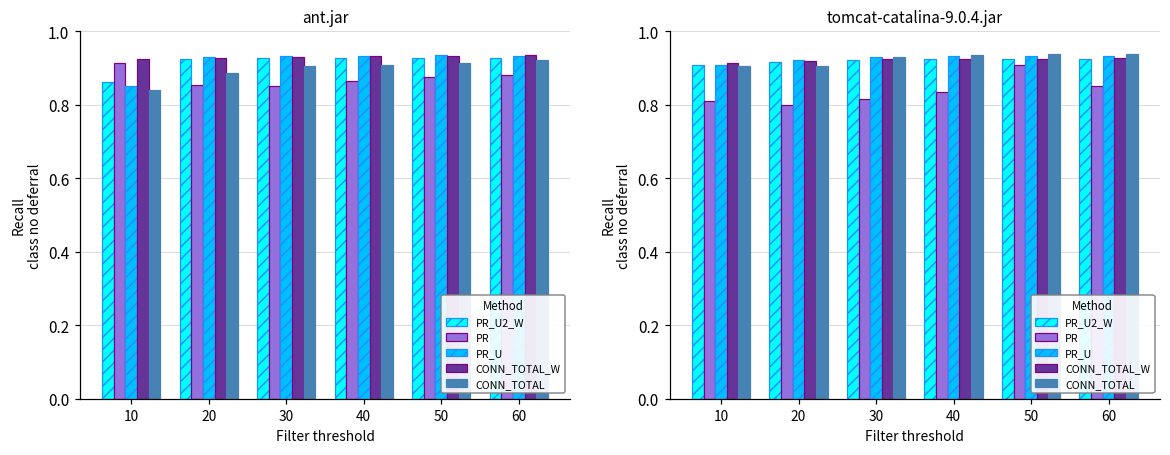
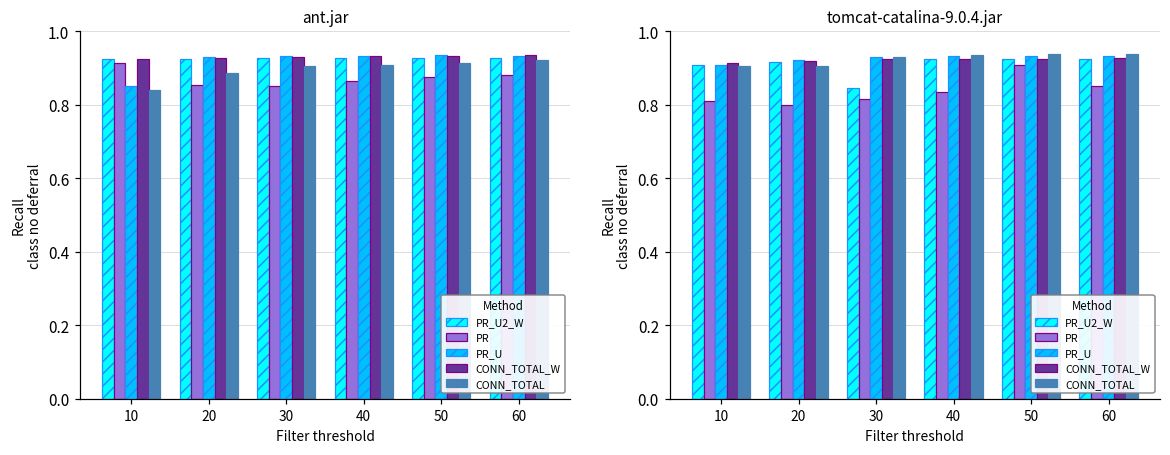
  {
    "ant.jar": {
      "PR_U2_W": {
-       "10": 0.86,
+       "10": 0.92,
        "20": 0.93,
        "30": 0.93,
        "40": 0.93,
        "50": 0.93,
        "60": 0.93
      },
      "PR": {
        "10": 0.91,
        "20": 0.85,
        "30": 0.85,
        "40": 0.87,
        "50": 0.88,
        "60": 0.88
      },
      "PR_U": {
        "10": 0.85,
        "20": 0.93,
        "30": 0.93,
        "40": 0.93,
        "50": 0.93,
        "60": 0.93
      },
      "CONN_TOTAL_W": {
        "10": 0.92,
        "20": 0.93,
        "30": 0.93,
        "40": 0.93,
        "50": 0.93,
        "60": 0.93
      },
      "CONN_TOTAL": {
        "10": 0.84,
        "20": 0.89,
        "30": 0.90,
        "40": 0.91,
        "50": 0.91,
        "60": 0.92
      }
    },
    "tomcat-catalina-9.0.4.jar": {
      "PR_U2_W": {
        "10": 0.91,
        "20": 0.92,
-       "30": 0.92,
+       "30": 0.85,
        "40": 0.92,
        "50": 0.92,
        "60": 0.92
      },
      "PR": {
        "10": 0.81,
        "20": 0.80,
        "30": 0.81,
        "40": 0.83,
        "50": 0.91,
        "60": 0.85
      },
      "PR_U": {
        "10": 0.91,
        "20": 0.92,
        "30": 0.93,
        "40": 0.93,
        "50": 0.93,
        "60": 0.93
      },
      "CONN_TOTAL_W": {
        "10": 0.91,
        "20": 0.92,
        "30": 0.92,
        "40": 0.93,
        "50": 0.93,
        "60": 0.93
      },
      "CONN_TOTAL": {
        "10": 0.91,
        "20": 0.91,
        "30": 0.93,
        "40": 0.94,
        "50": 0.94,
        "60": 0.94
      }
    }
  }
